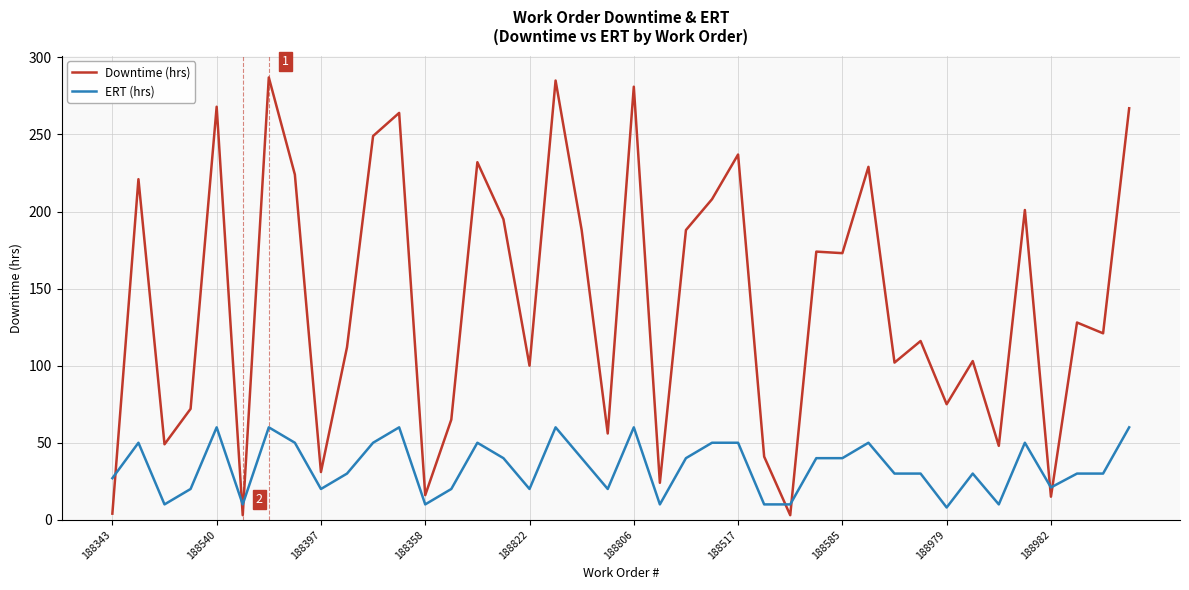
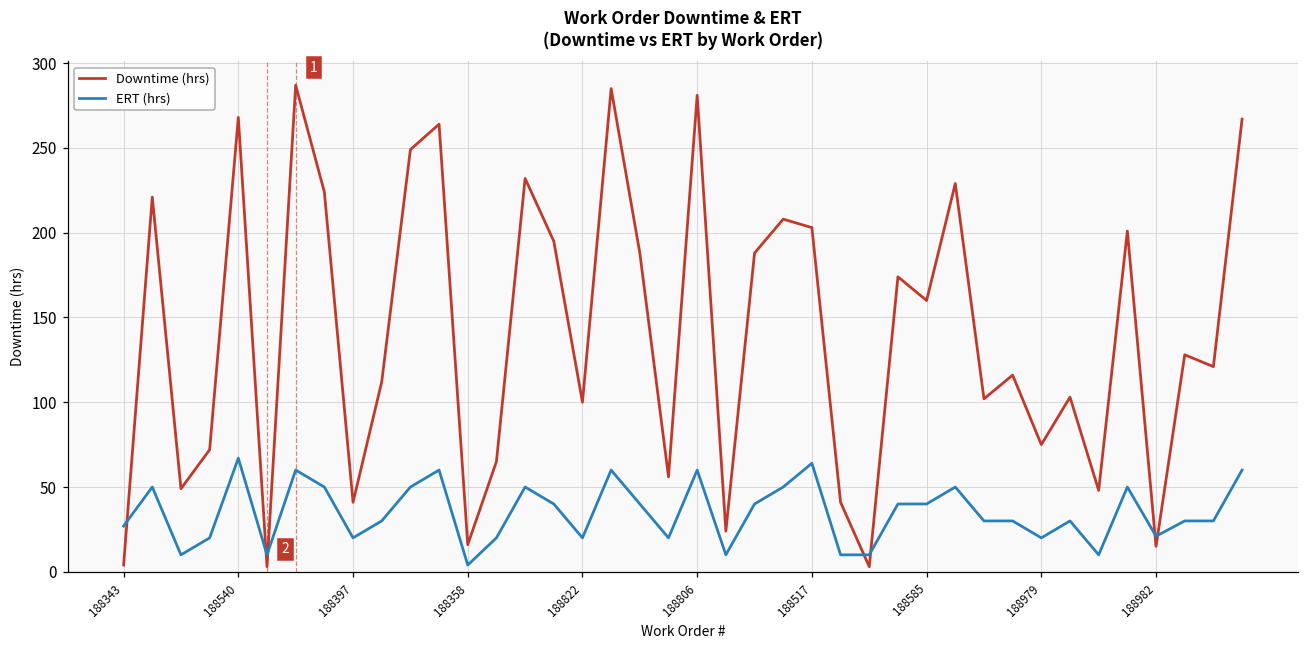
  {
    "Downtime (hrs)": {
      "188343": 4,
      "188540": 268,
-     "188397": 31,
+     "188397": 41,
      "188358": 16,
      "188822": 100,
      "188806": 281,
-     "188517": 237,
-     "188585": 173,
+     "188517": 203,
+     "188585": 160,
      "188979": 75,
      "188982": 15
    },
    "ERT (hrs)": {
      "188343": 27,
-     "188540": 60,
+     "188540": 67,
      "188397": 20,
-     "188358": 10,
+     "188358": 4,
      "188822": 20,
      "188806": 60,
-     "188517": 50,
+     "188517": 64,
      "188585": 40,
-     "188979": 8,
+     "188979": 20,
      "188982": 21
    }
  }
